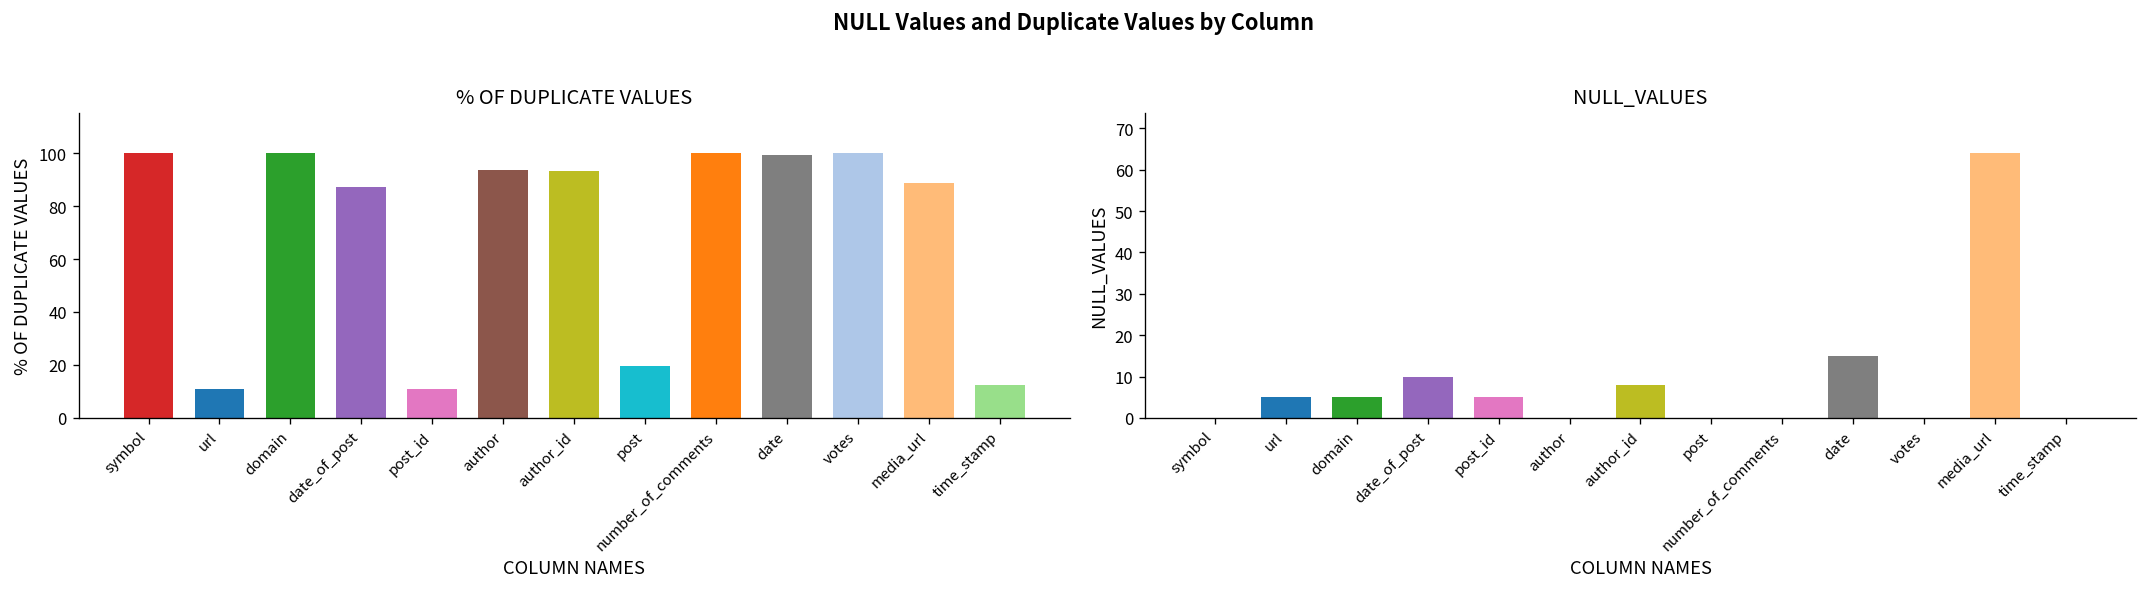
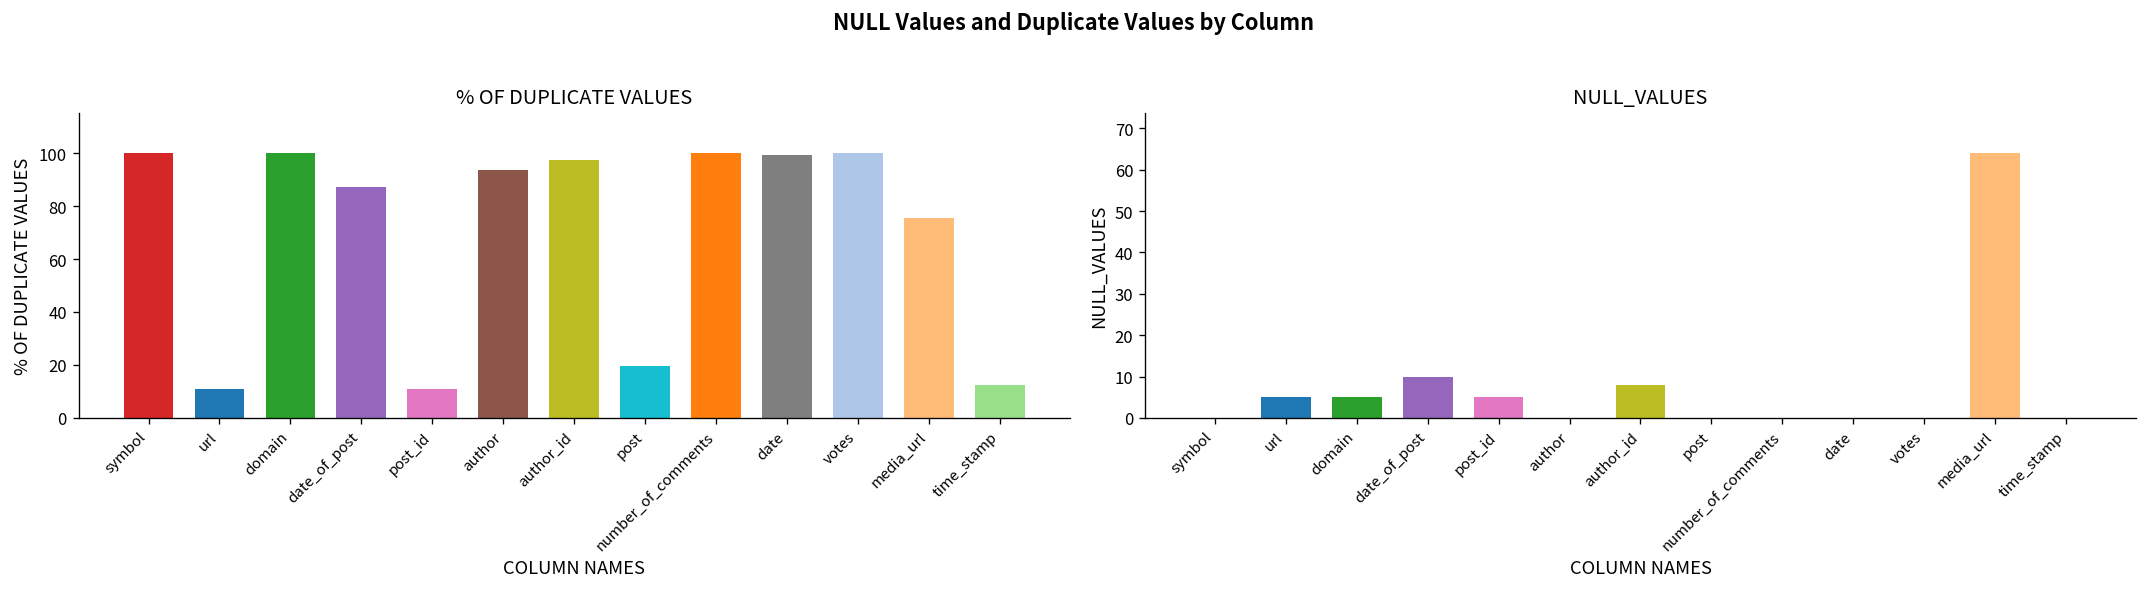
  {
    "% OF DUPLICATE VALUES": {
      "symbol": 100,
      "url": 11,
      "domain": 100,
      "date_of_post": 87,
      "post_id": 11,
      "author": 94,
-     "author_id": 93,
+     "author_id": 97,
      "post": 20,
      "number_of_comments": 100,
      "date": 99,
      "votes": 100,
-     "media_url": 89,
+     "media_url": 76,
      "time_stamp": 12
    },
    "NULL_VALUES": {
      "symbol": 0,
      "url": 5,
      "domain": 5,
      "date_of_post": 10,
      "post_id": 5,
      "author_id": 8,
      "post": 0,
      "number_of_comments": 0,
-     "date": 15,
+     "date": 0,
      "votes": 0,
      "media_url": 64,
      "time_stamp": 0
    }
  }
